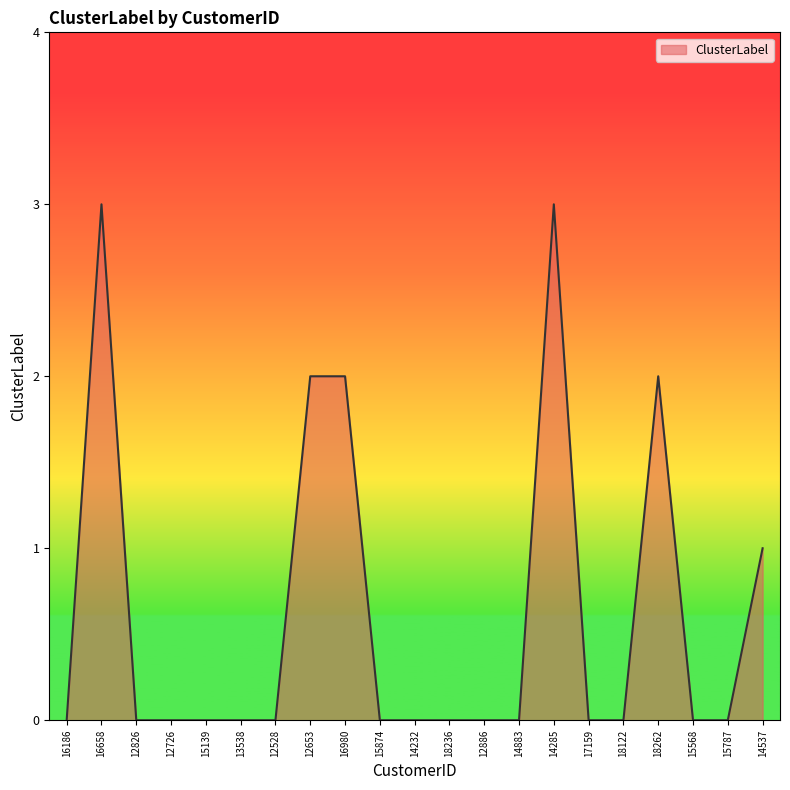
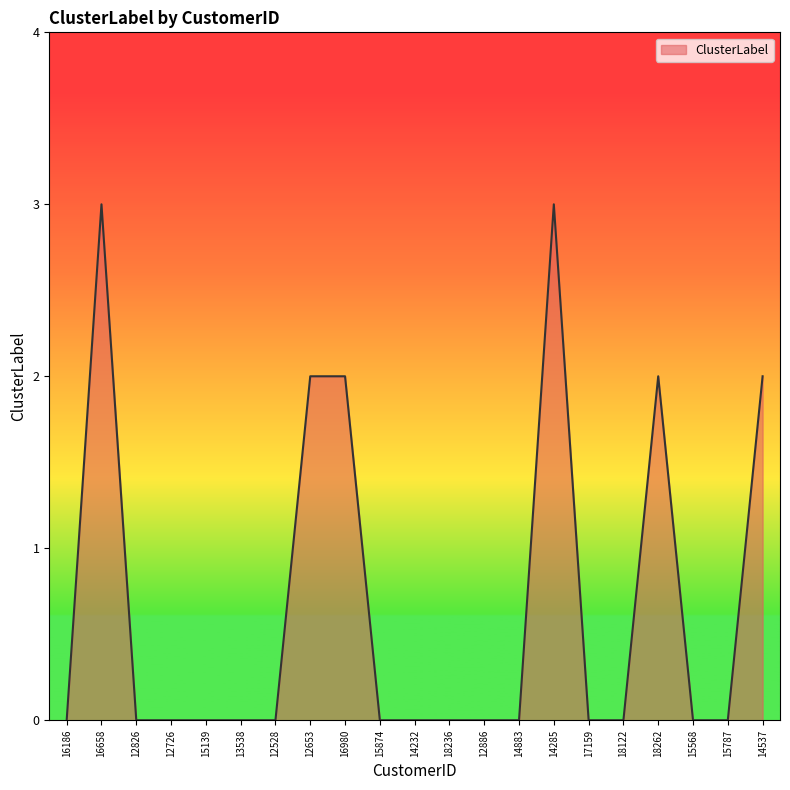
  {
    "16186": 0,
    "16658": 3,
    "12826": 0,
    "12726": 0,
    "15139": 0,
    "13538": 0,
    "12528": 0,
    "12653": 2,
    "16980": 2,
    "15874": 0,
    "14232": 0,
    "18236": 0,
    "12886": 0,
    "14883": 0,
    "14285": 3,
    "17159": 0,
    "18122": 0,
    "18262": 2,
    "15568": 0,
    "15787": 0,
-   "14537": 1
+   "14537": 2
  }
